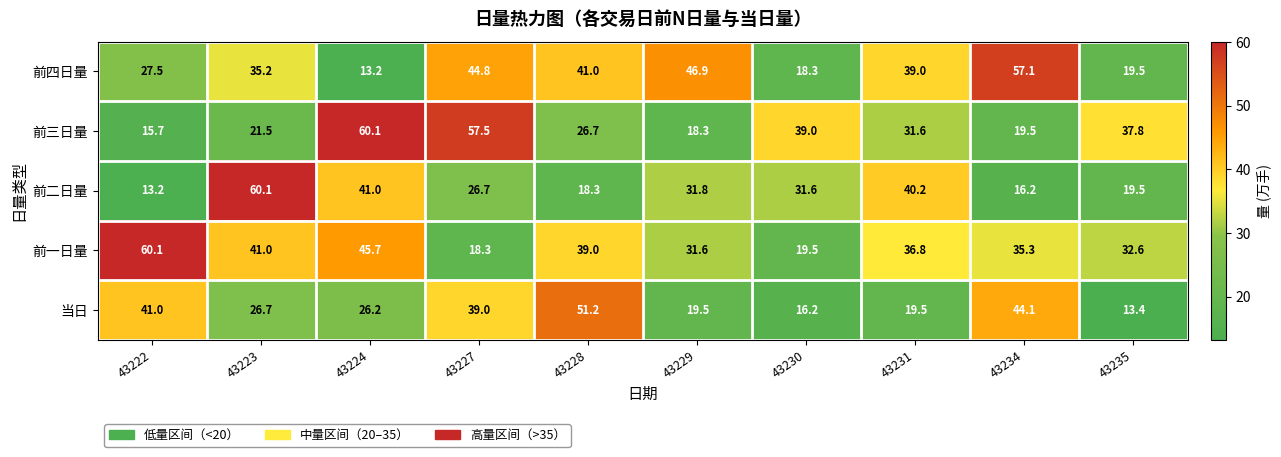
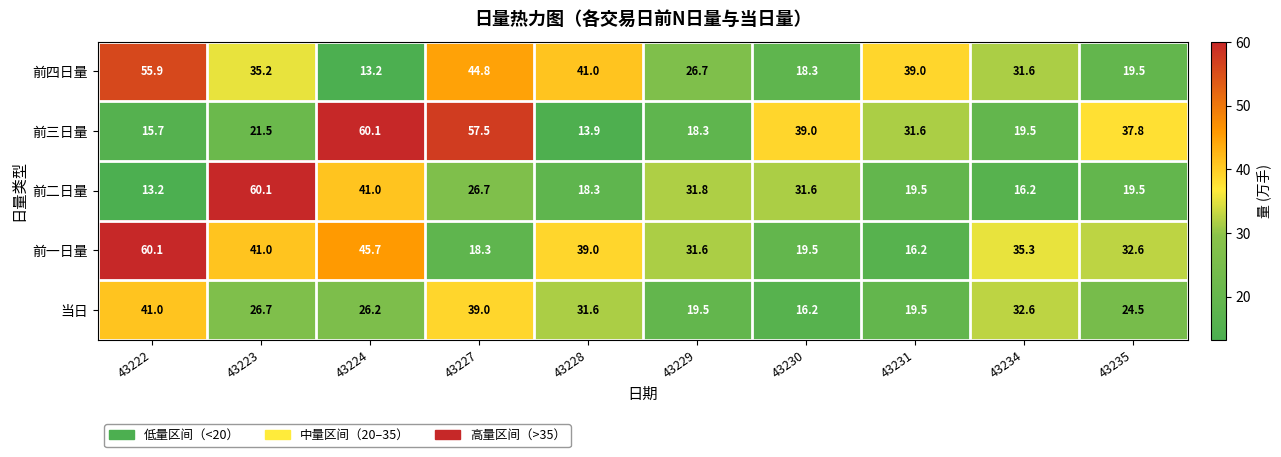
  {
    "前四日量": {
-     "43222": 27.5,
+     "43222": 55.9,
      "43223": 35.2,
      "43224": 13.2,
      "43227": 44.8,
      "43228": 41.0,
-     "43229": 46.9,
+     "43229": 26.7,
      "43230": 18.3,
      "43231": 39.0,
-     "43234": 57.1,
+     "43234": 31.6,
      "43235": 19.5
    },
    "前三日量": {
      "43222": 15.7,
      "43223": 21.5,
      "43224": 60.1,
      "43227": 57.5,
-     "43228": 26.7,
+     "43228": 13.9,
      "43229": 18.3,
      "43230": 39.0,
      "43231": 31.6,
      "43234": 19.5,
      "43235": 37.8
    },
    "前二日量": {
      "43222": 13.2,
      "43223": 60.1,
      "43224": 41.0,
      "43227": 26.7,
      "43228": 18.3,
      "43229": 31.8,
      "43230": 31.6,
-     "43231": 40.2,
+     "43231": 19.5,
      "43234": 16.2,
      "43235": 19.5
    },
    "前一日量": {
      "43222": 60.1,
      "43223": 41.0,
      "43224": 45.7,
      "43227": 18.3,
      "43228": 39.0,
      "43229": 31.6,
      "43230": 19.5,
-     "43231": 36.8,
+     "43231": 16.2,
      "43234": 35.3,
      "43235": 32.6
    },
    "当日": {
      "43222": 41.0,
      "43223": 26.7,
      "43224": 26.2,
      "43227": 39.0,
-     "43228": 51.2,
+     "43228": 31.6,
      "43229": 19.5,
      "43230": 16.2,
      "43231": 19.5,
-     "43234": 44.1,
-     "43235": 13.4
+     "43234": 32.6,
+     "43235": 24.5
    }
  }
